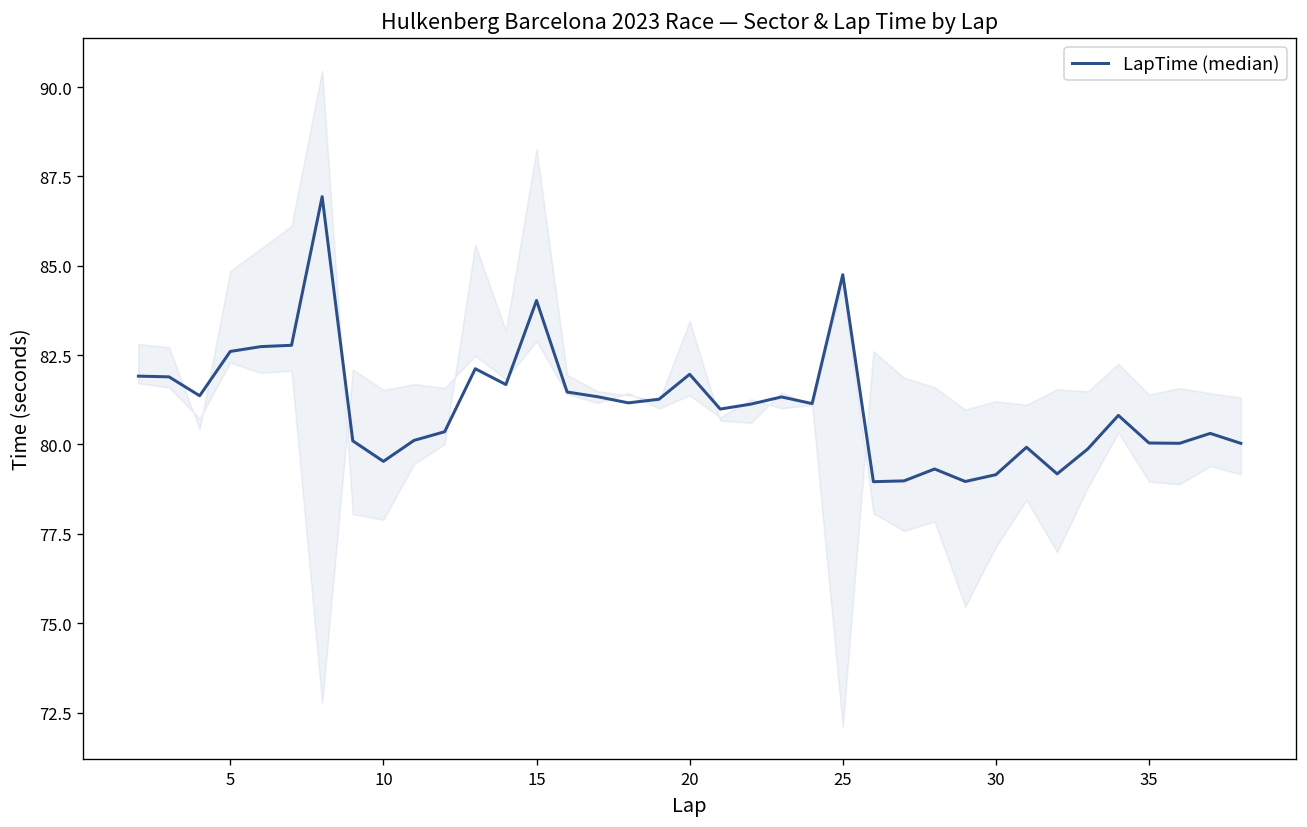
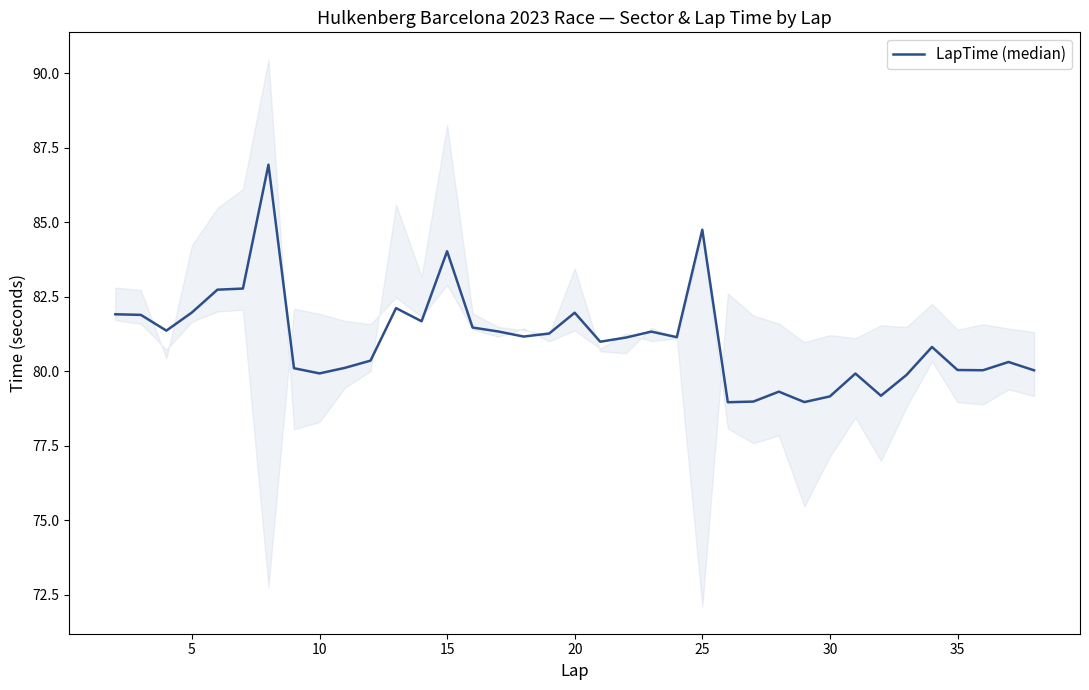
  {
    "LapTime (median)": {
-     "5": 82.6,
-     "10": 79.5,
+     "5": 82.0,
+     "10": 79.9,
      "15": 84.0,
      "20": 82.0,
      "25": 84.8,
      "30": 79.2,
      "35": 80.0
    }
  }
